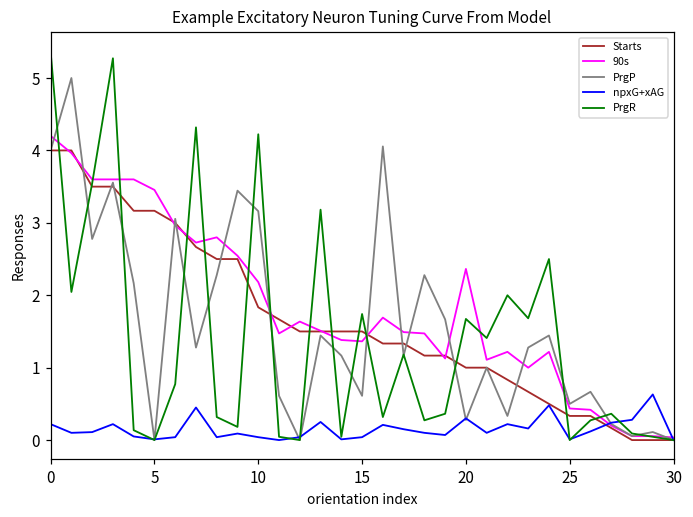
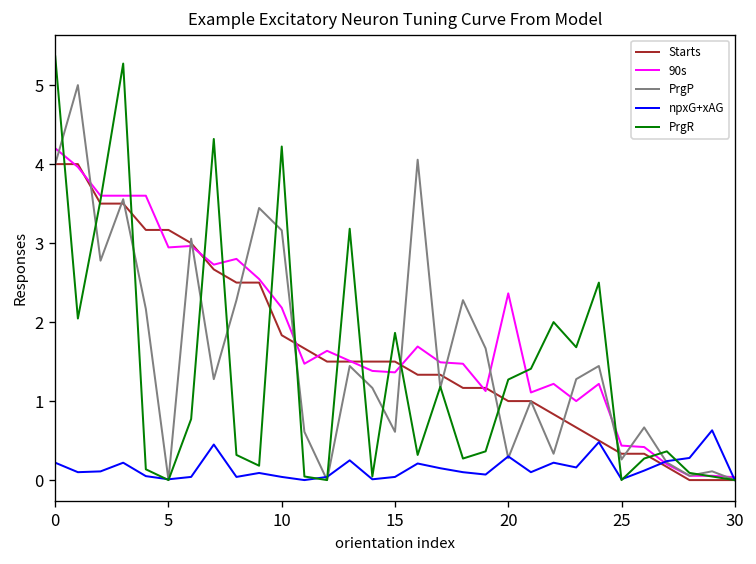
  {
    "Starts": {
      "5": 3.2,
      "10": 1.8,
      "15": 1.5,
      "20": 1.0,
      "25": 0.3
    },
    "90s": {
      "0": 4.2,
-     "5": 3.5,
+     "5": 2.9,
      "10": 2.2,
      "15": 1.4,
      "20": 2.4,
      "25": 0.4
    },
    "PrgP": {
      "10": 3.2,
      "15": 0.6,
-     "25": 0.5
+     "25": 0.3
    },
    "npxG+xAG": {
      "0": 0.2,
      "10": 0.0,
      "15": 0.0
    },
    "PrgR": {
      "0": 5.4,
      "10": 4.2,
-     "15": 1.7,
-     "20": 1.7
+     "15": 1.9,
+     "20": 1.3
    }
  }
